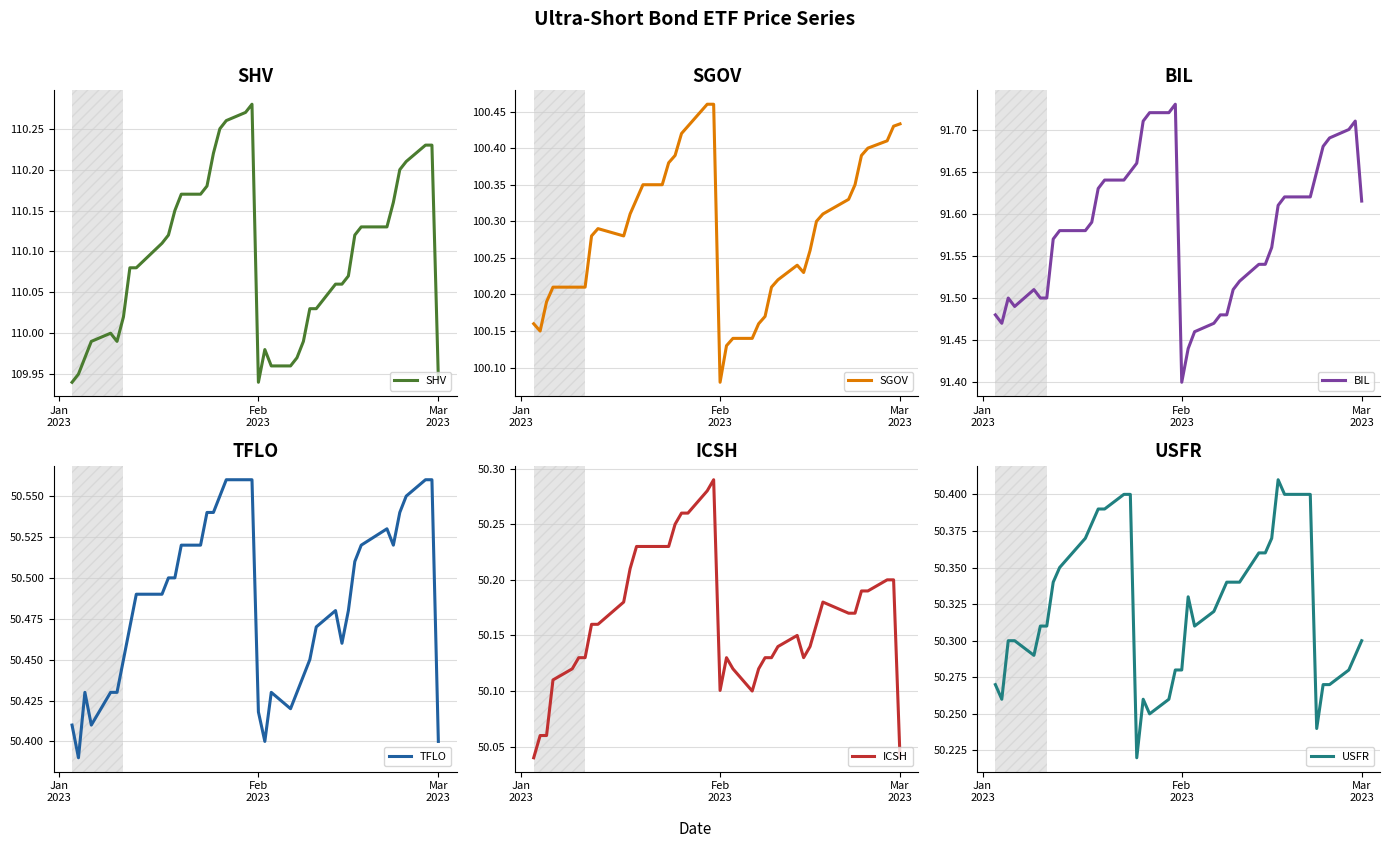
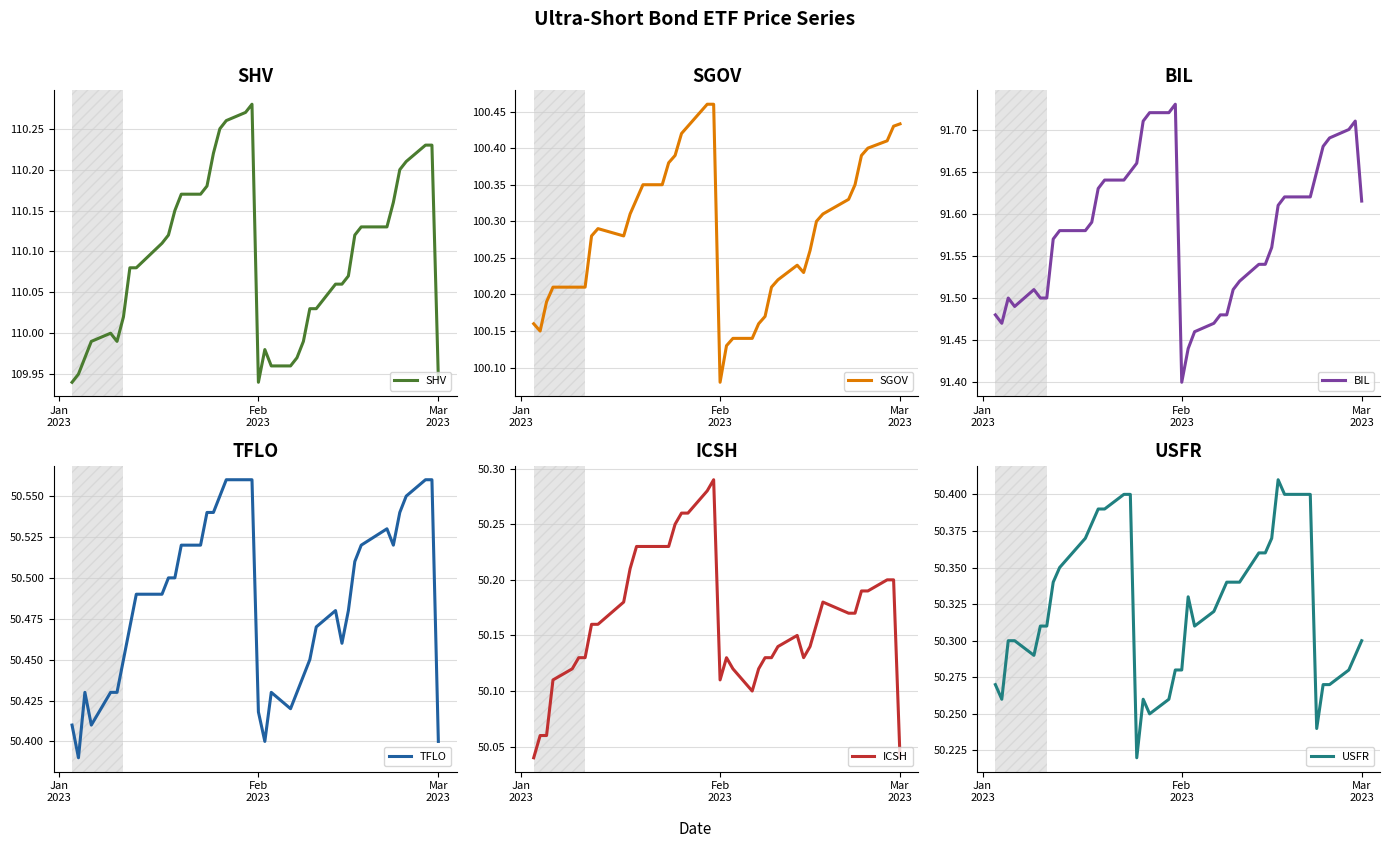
  {
    "SHV": {
      "Feb 2023": 109.94
    },
    "SGOV": {
      "Feb 2023": 100.08,
      "Mar 2023": 100.43
    },
    "BIL": {
      "Feb 2023": 91.40,
      "Mar 2023": 91.62
    },
    "TFLO": {
      "Feb 2023": 50.418,
      "Mar 2023": 50.400
    },
    "ICSH": {
-     "Feb 2023": 50.101
+     "Feb 2023": 50.110
    },
    "USFR": {
      "Feb 2023": 50.280,
      "Mar 2023": 50.300
    }
  }
